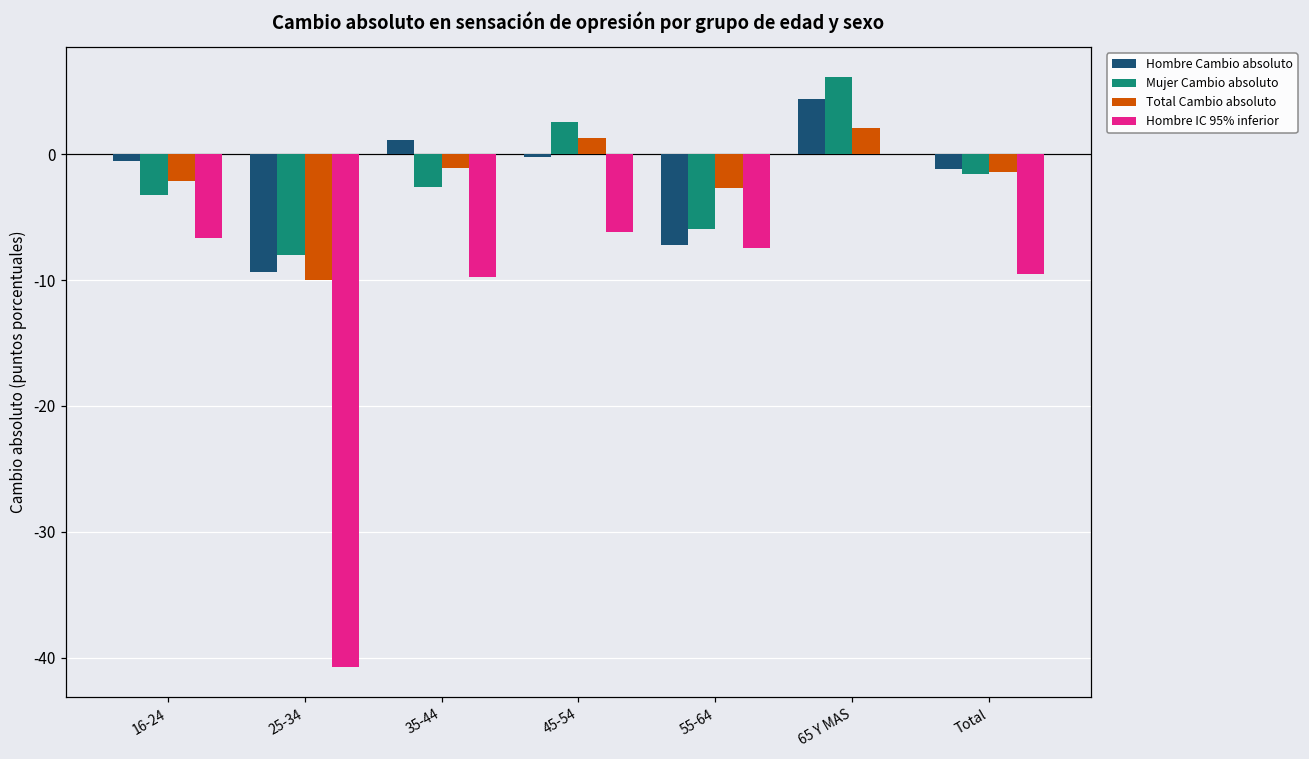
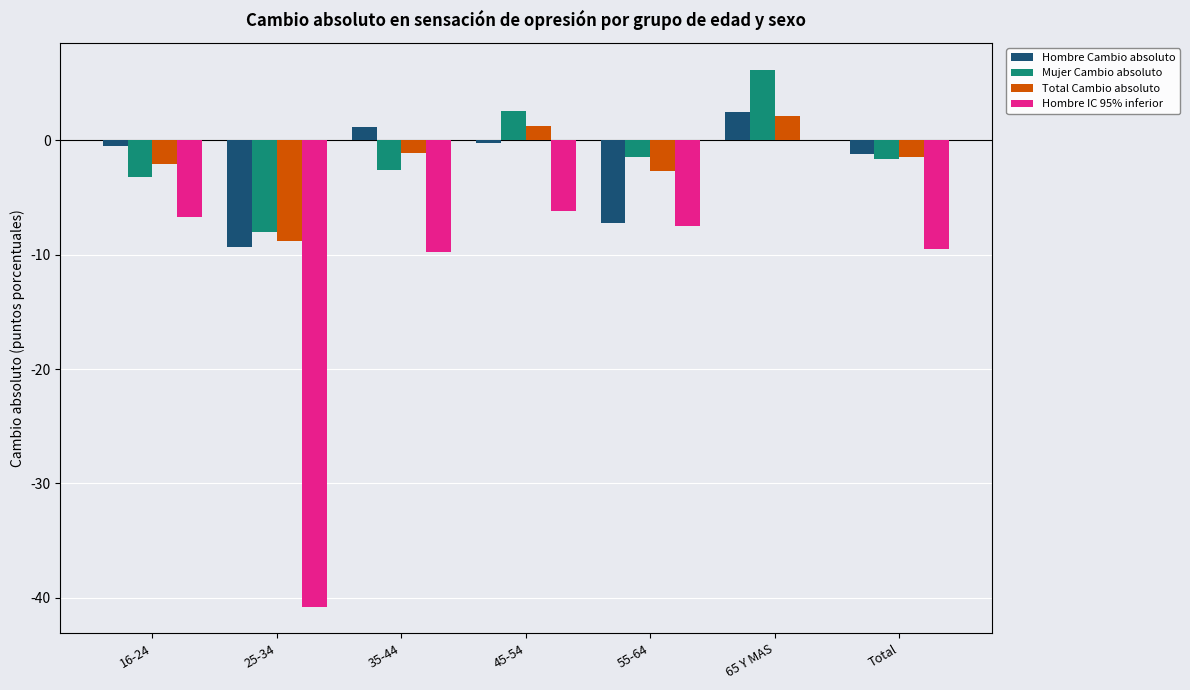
  {
    "Hombre Cambio absoluto": {
      "16-24": -0.5,
      "25-34": -9.4,
      "35-44": 1.1,
      "45-54": -0.2,
      "55-64": -7.2,
-     "65 Y MAS": 4.4,
+     "65 Y MAS": 2.5,
      "Total": -1.2
    },
    "Mujer Cambio absoluto": {
      "16-24": -3.2,
      "25-34": -8.0,
      "35-44": -2.6,
      "45-54": 2.5,
-     "55-64": -5.9,
+     "55-64": -1.5,
      "65 Y MAS": 6.2,
      "Total": -1.6
    },
    "Total Cambio absoluto": {
      "16-24": -2.1,
-     "25-34": -10.0,
+     "25-34": -8.8,
      "35-44": -1.1,
      "45-54": 1.3,
      "55-64": -2.7,
      "65 Y MAS": 2.1,
      "Total": -1.4
    },
    "Hombre IC 95% inferior": {
      "16-24": -6.7,
      "25-34": -40.8,
      "35-44": -9.8,
      "45-54": -6.2,
      "55-64": -7.5,
      "65 Y MAS": 0.0,
      "Total": -9.5
    }
  }
